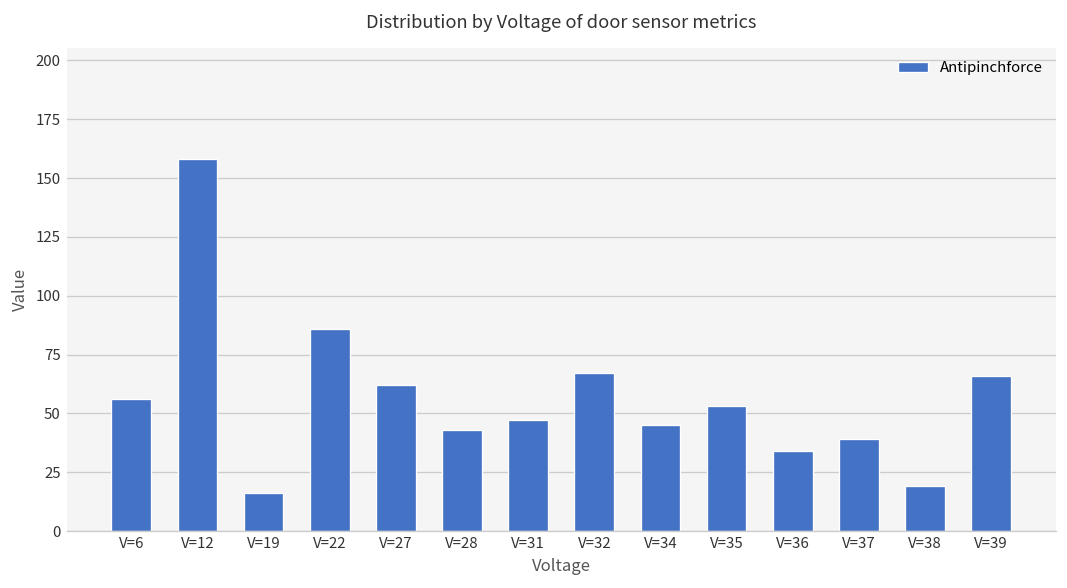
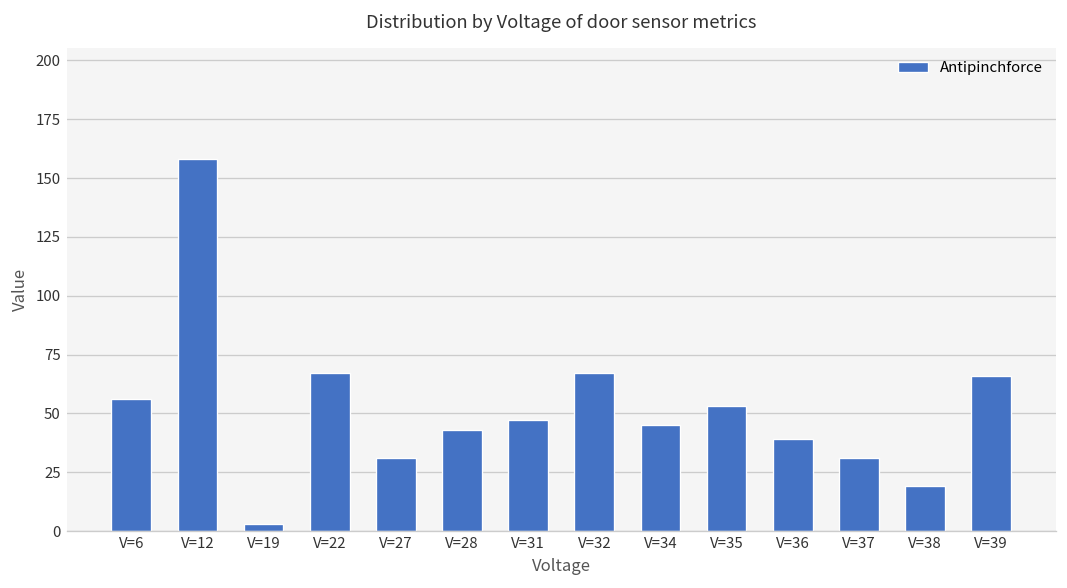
  {
    "V=6": 56,
    "V=12": 158,
-   "V=19": 16,
-   "V=22": 86,
-   "V=27": 62,
+   "V=19": 3,
+   "V=22": 67,
+   "V=27": 31,
    "V=28": 43,
    "V=31": 47,
    "V=32": 67,
    "V=34": 45,
    "V=35": 53,
-   "V=36": 34,
-   "V=37": 39,
+   "V=36": 39,
+   "V=37": 31,
    "V=38": 19,
    "V=39": 66
  }
